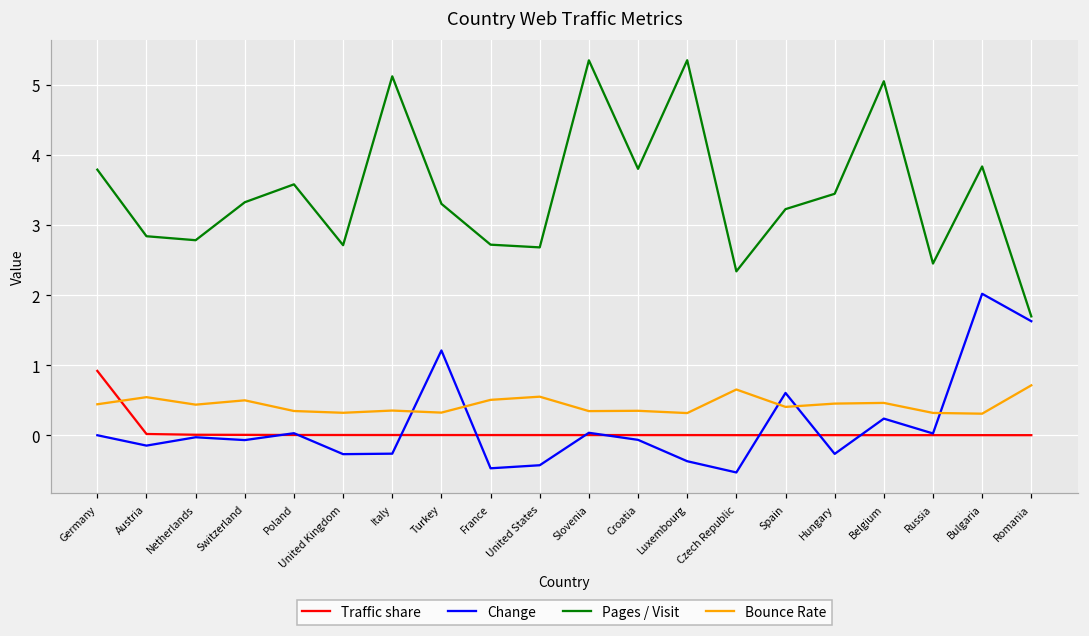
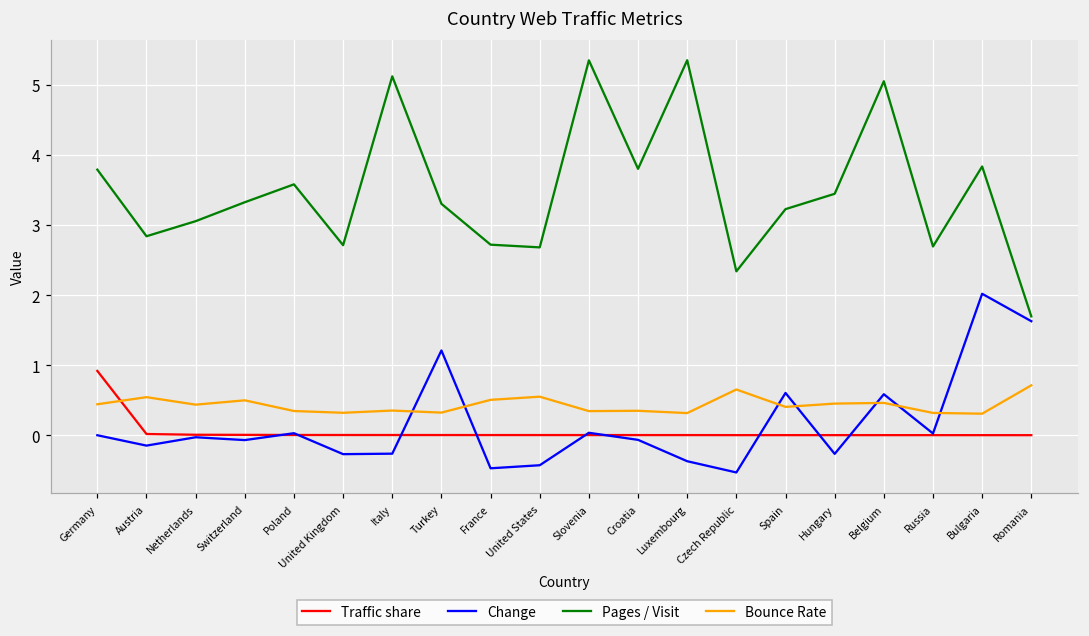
  {
    "Traffic share": {
      "Germany": 0.9,
      "Austria": 0.0,
      "Switzerland": 0.0,
      "United Kingdom": 0.0,
      "Italy": 0.0,
      "Turkey": 0.0,
      "France": 0.0,
      "United States": 0.0,
      "Croatia": 0.0,
      "Luxembourg": 0.0,
      "Czech Republic": 0.0,
      "Spain": 0.0,
      "Hungary": 0.0,
      "Belgium": 0.0,
      "Bulgaria": 0.0,
      "Romania": 0.0
    },
    "Change": {
      "Germany": 0.0,
      "Austria": -0.1,
      "Switzerland": -0.1,
      "United Kingdom": -0.3,
      "Italy": -0.3,
      "Turkey": 1.2,
      "France": -0.5,
      "United States": -0.4,
      "Croatia": -0.1,
      "Luxembourg": -0.4,
      "Czech Republic": -0.5,
      "Spain": 0.6,
      "Hungary": -0.3,
-     "Belgium": 0.2,
+     "Belgium": 0.6,
      "Bulgaria": 2.0,
      "Romania": 1.6
    },
    "Pages / Visit": {
      "Germany": 3.8,
      "Austria": 2.8,
-     "Netherlands": 2.8,
+     "Netherlands": 3.1,
      "Switzerland": 3.3,
      "Poland": 3.6,
      "United Kingdom": 2.7,
      "Italy": 5.1,
      "Turkey": 3.3,
      "France": 2.7,
      "United States": 2.7,
      "Slovenia": 5.3,
      "Croatia": 3.8,
      "Luxembourg": 5.4,
      "Czech Republic": 2.3,
      "Spain": 3.2,
      "Hungary": 3.4,
      "Belgium": 5.1,
-     "Russia": 2.5,
+     "Russia": 2.7,
      "Bulgaria": 3.8,
      "Romania": 1.7
    },
    "Bounce Rate": {
      "Germany": 0.4,
      "Austria": 0.5,
      "Netherlands": 0.4,
      "Switzerland": 0.5,
      "Poland": 0.3,
      "United Kingdom": 0.3,
      "Italy": 0.4,
      "Turkey": 0.3,
      "France": 0.5,
      "United States": 0.6,
      "Slovenia": 0.3,
      "Croatia": 0.3,
      "Luxembourg": 0.3,
      "Czech Republic": 0.7,
      "Spain": 0.4,
      "Hungary": 0.5,
      "Belgium": 0.5,
      "Russia": 0.3,
      "Bulgaria": 0.3,
      "Romania": 0.7
    }
  }
